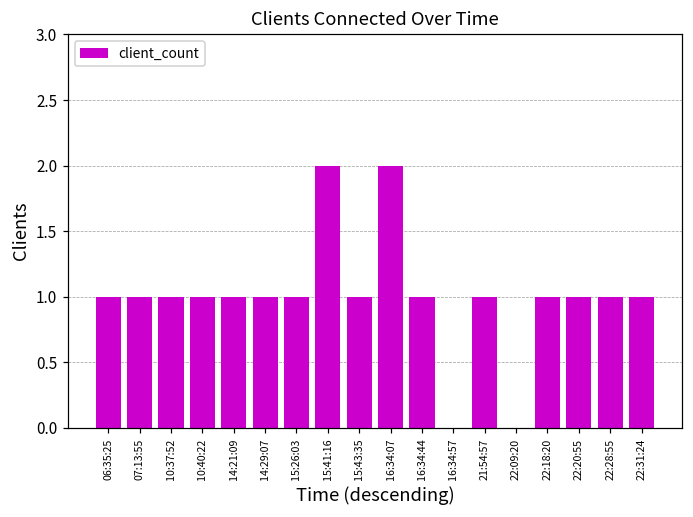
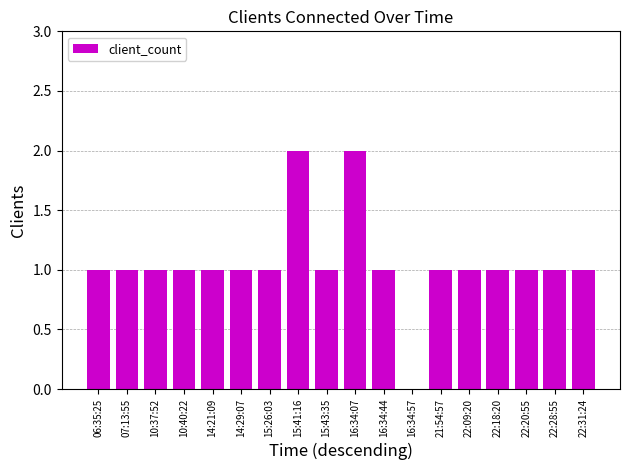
  {
    "06:35:25": 1,
    "07:13:55": 1,
    "10:37:52": 1,
    "10:40:22": 1,
    "14:21:09": 1,
    "14:29:07": 1,
    "15:26:03": 1,
    "15:41:16": 2,
    "15:43:35": 1,
    "16:34:07": 2,
    "16:34:44": 1,
    "16:34:57": 0,
    "21:54:57": 1,
-   "22:09:20": 0,
+   "22:09:20": 1,
    "22:18:20": 1,
    "22:20:55": 1,
    "22:28:55": 1,
    "22:31:24": 1
  }
